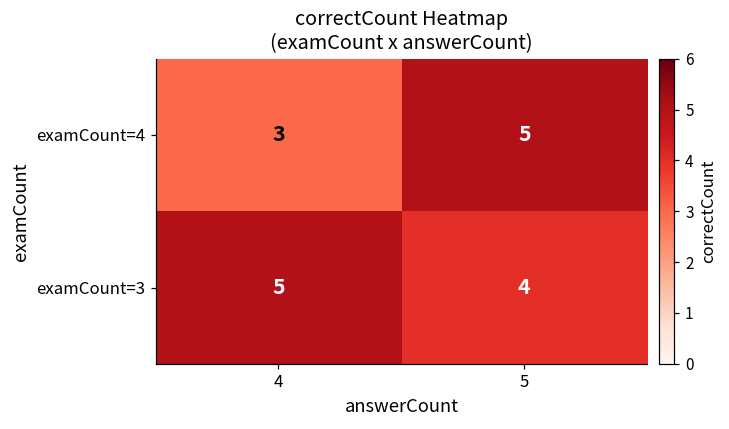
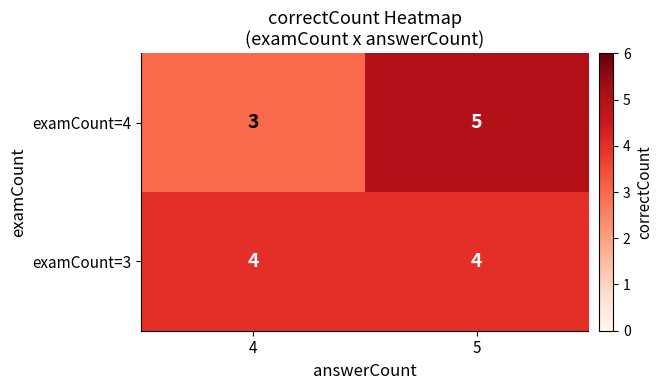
  {
    "examCount=4": {
      "4": 3,
      "5": 5
    },
    "examCount=3": {
-     "4": 5,
+     "4": 4,
      "5": 4
    }
  }
